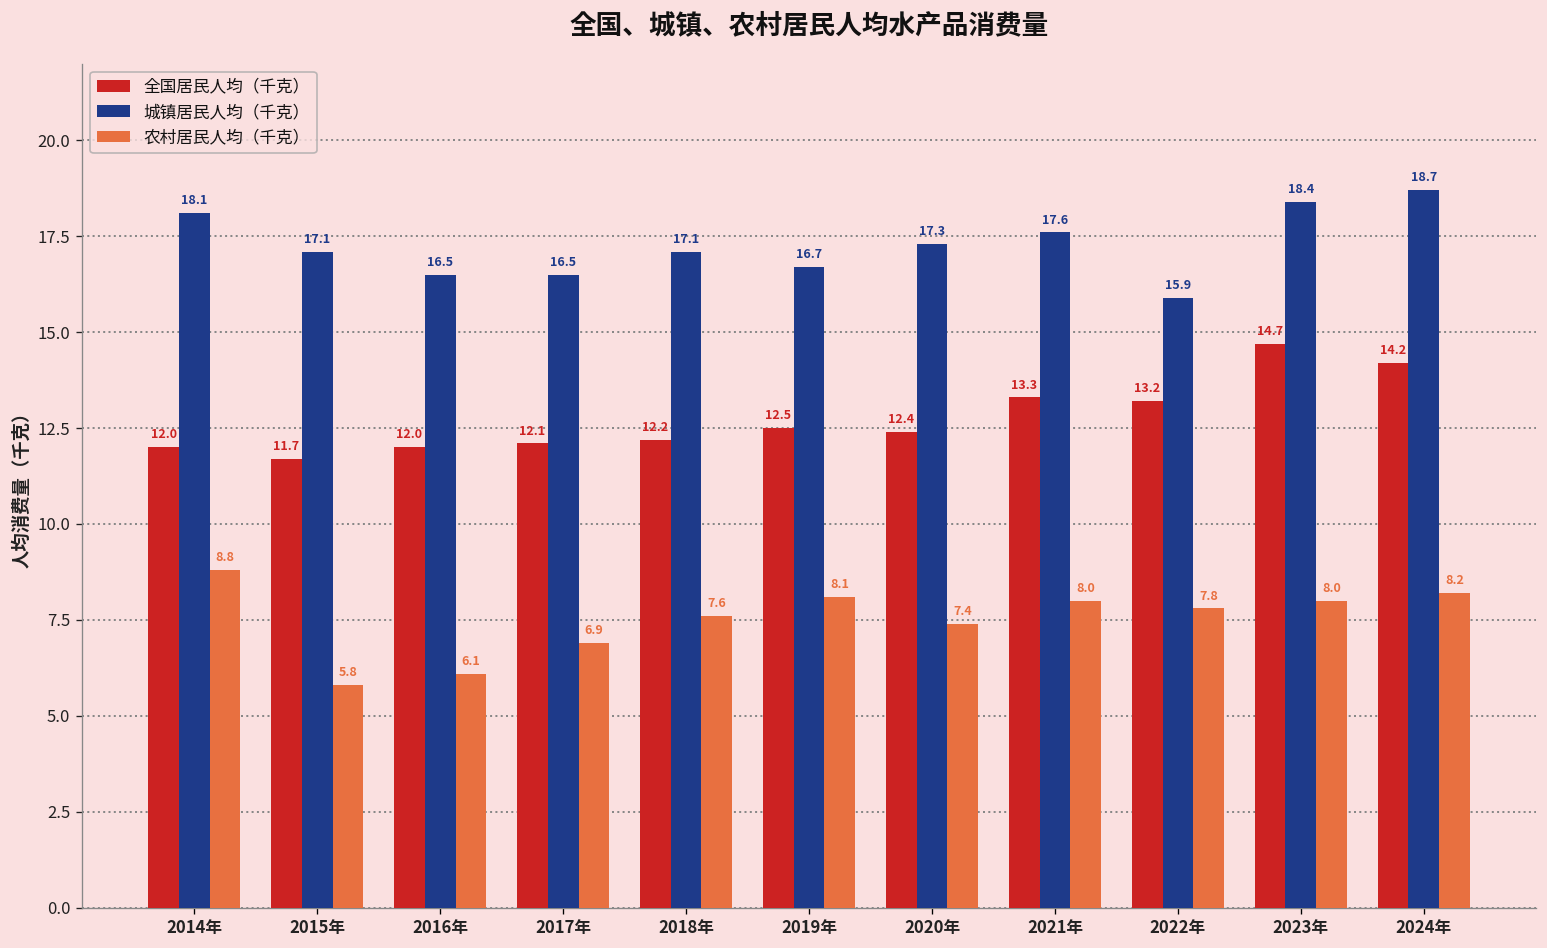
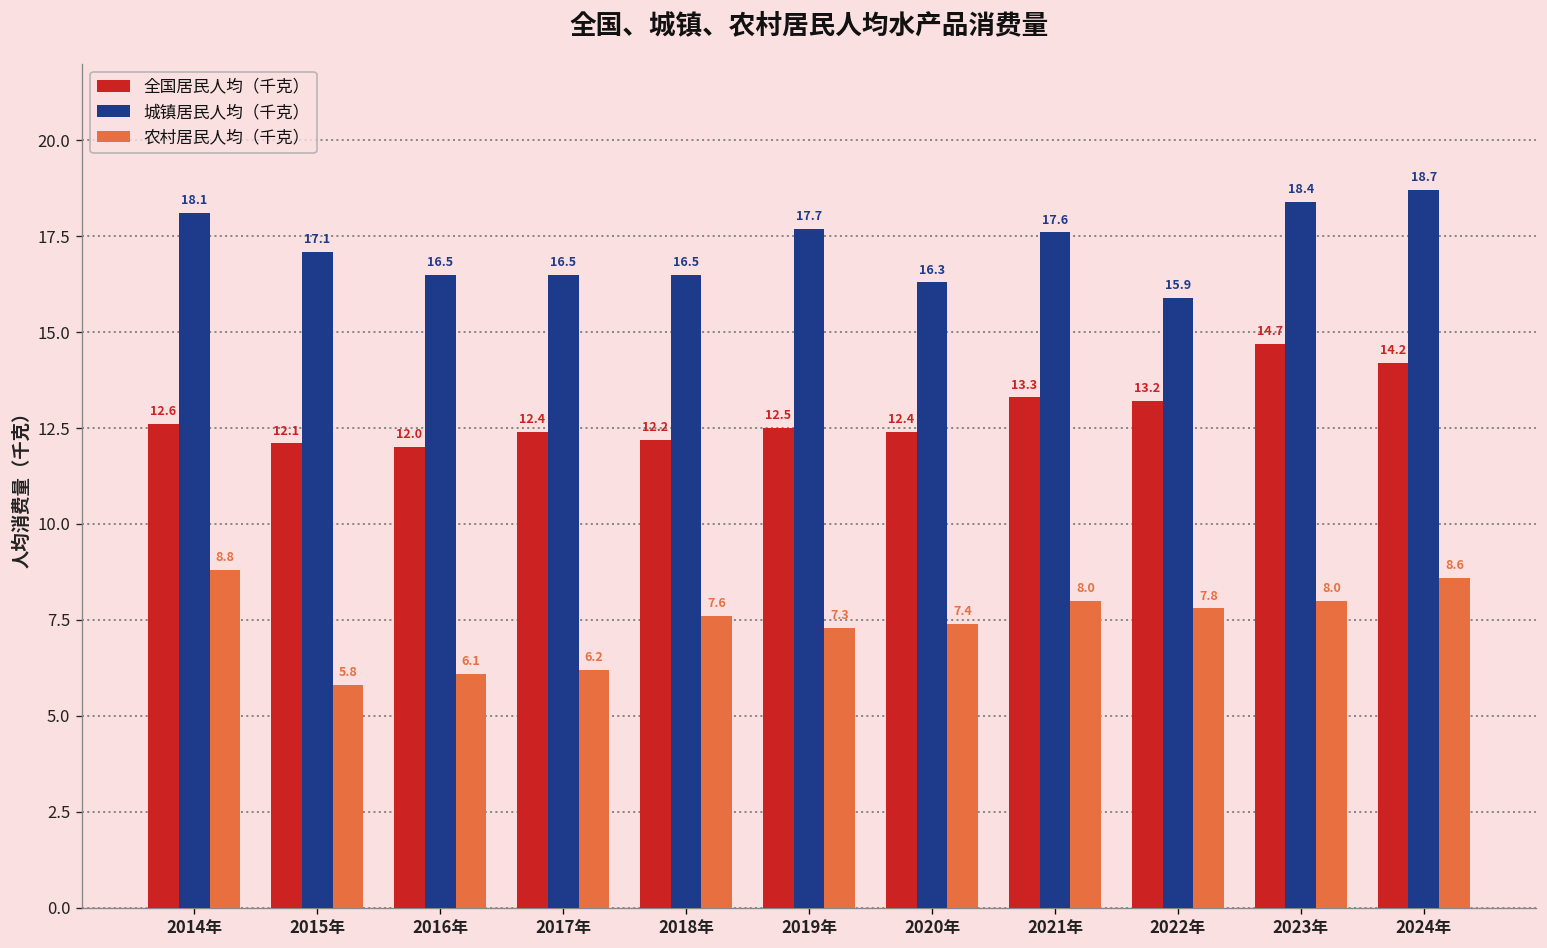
  {
    "全国居民人均（千克）": {
-     "2014年": 12.0,
-     "2015年": 11.7,
+     "2014年": 12.6,
+     "2015年": 12.1,
      "2016年": 12.0,
-     "2017年": 12.1,
+     "2017年": 12.4,
      "2018年": 12.2,
      "2019年": 12.5,
      "2020年": 12.4,
      "2021年": 13.3,
      "2022年": 13.2,
      "2023年": 14.7,
      "2024年": 14.2
    },
    "城镇居民人均（千克）": {
      "2014年": 18.1,
      "2015年": 17.1,
      "2016年": 16.5,
      "2017年": 16.5,
-     "2018年": 17.1,
-     "2019年": 16.7,
-     "2020年": 17.3,
+     "2018年": 16.5,
+     "2019年": 17.7,
+     "2020年": 16.3,
      "2021年": 17.6,
      "2022年": 15.9,
      "2023年": 18.4,
      "2024年": 18.7
    },
    "农村居民人均（千克）": {
      "2014年": 8.8,
      "2015年": 5.8,
      "2016年": 6.1,
-     "2017年": 6.9,
+     "2017年": 6.2,
      "2018年": 7.6,
-     "2019年": 8.1,
+     "2019年": 7.3,
      "2020年": 7.4,
      "2021年": 8.0,
      "2022年": 7.8,
      "2023年": 8.0,
-     "2024年": 8.2
+     "2024年": 8.6
    }
  }
